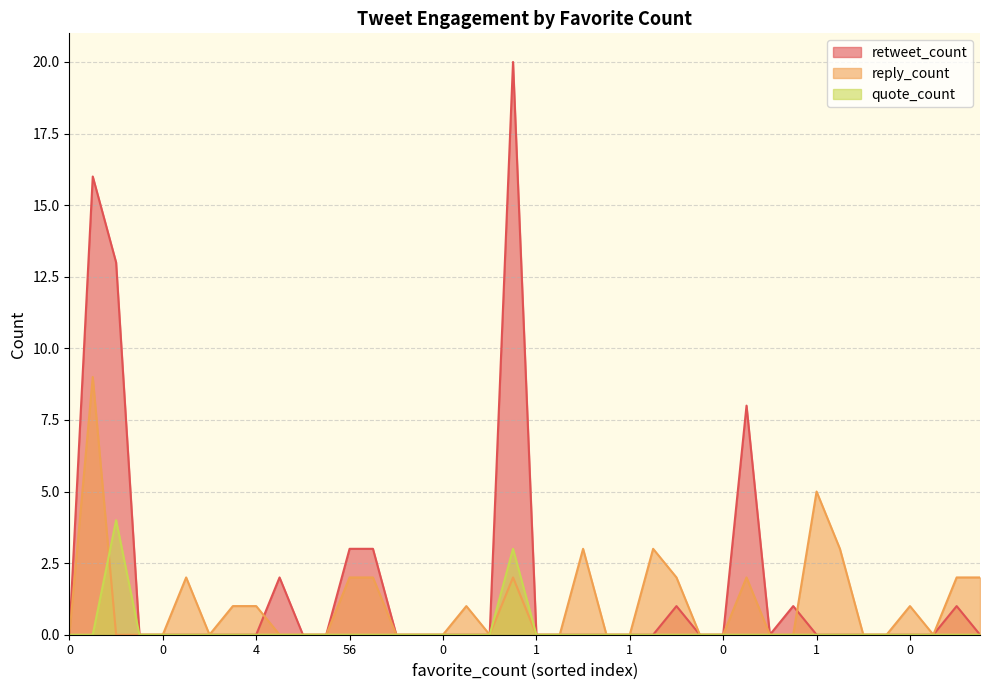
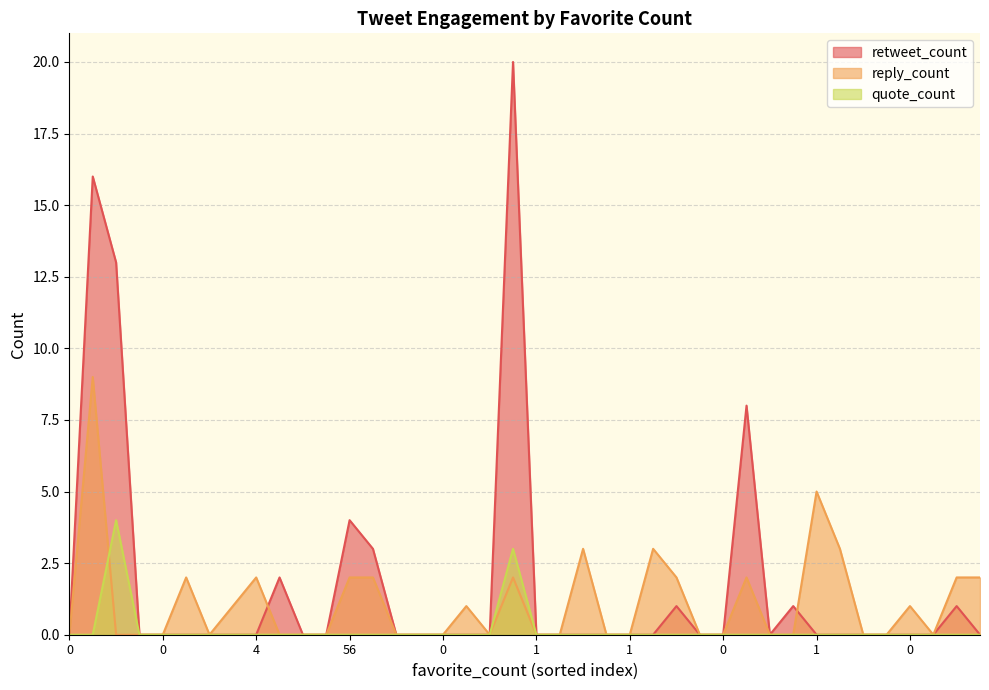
  {
    "retweet_count": {
-     "56": 3
+     "56": 4
    },
    "reply_count": {
-     "4": 1,
+     "4": 2,
      "56": 2
    },
    "quote_count": {
      "56": 0
    }
  }
